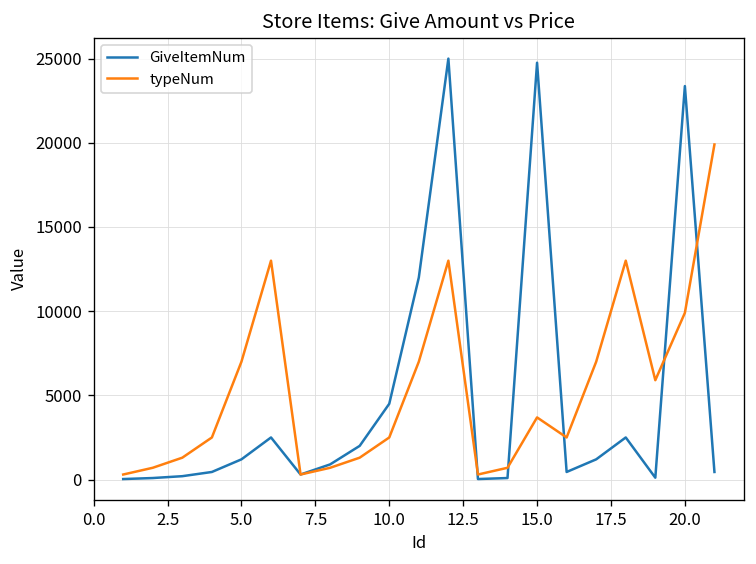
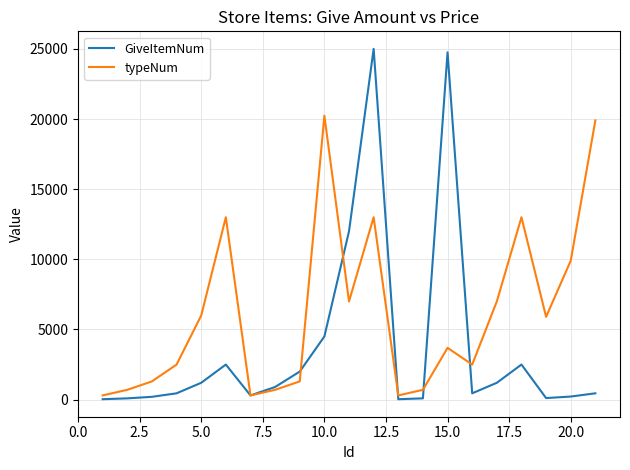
  {
    "GiveItemNum": {
      "5.0": 1200,
      "10.0": 4500,
      "15.0": 24800,
-     "20.0": 23400
+     "20.0": 200
    },
    "typeNum": {
-     "5.0": 7000,
-     "10.0": 2500,
+     "5.0": 6000,
+     "10.0": 20200,
      "15.0": 3700,
      "20.0": 9900
    }
  }
